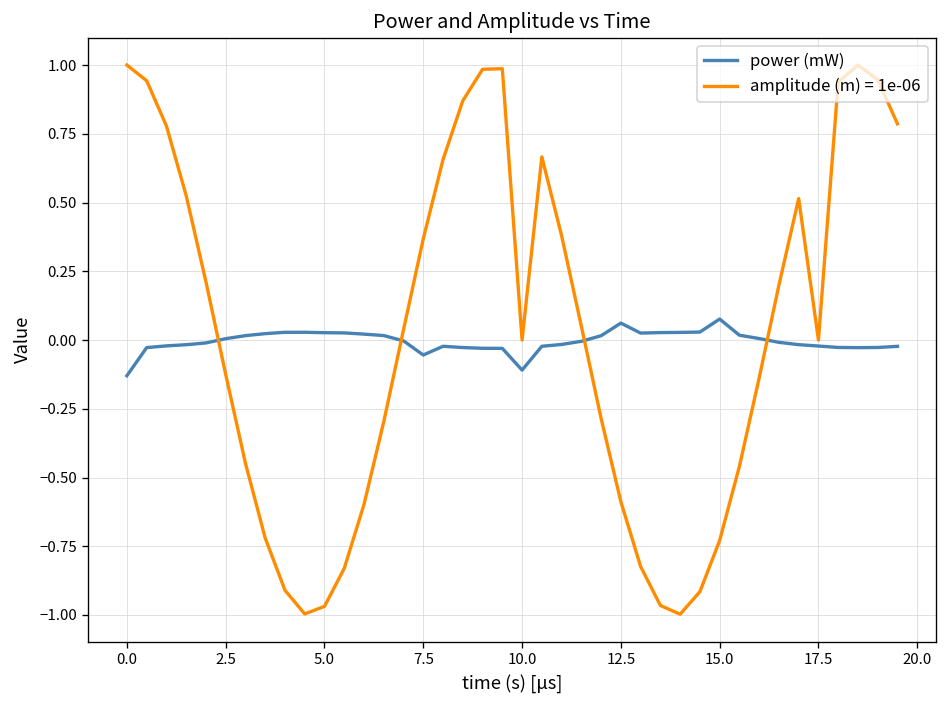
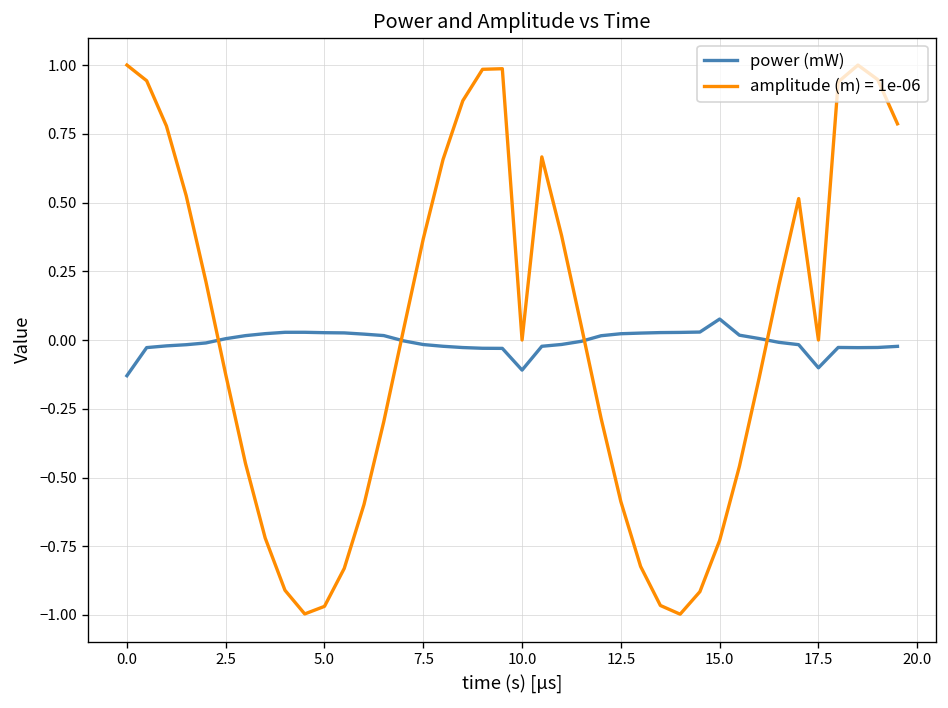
  {
    "power (mW)": {
      "0.0": -0.13,
      "2.5": 0.00,
      "5.0": 0.03,
-     "7.5": -0.05,
+     "7.5": -0.02,
      "10.0": -0.11,
-     "12.5": 0.06,
+     "12.5": 0.02,
      "15.0": 0.08,
-     "17.5": -0.02
+     "17.5": -0.10
    },
    "amplitude (m) = 1e-06": {
      "0.0": 1.00,
      "2.5": -0.13,
      "5.0": -0.97,
      "7.5": 0.37,
      "10.0": 0.00,
      "12.5": -0.59,
      "15.0": -0.73,
      "17.5": 0.00
    }
  }
